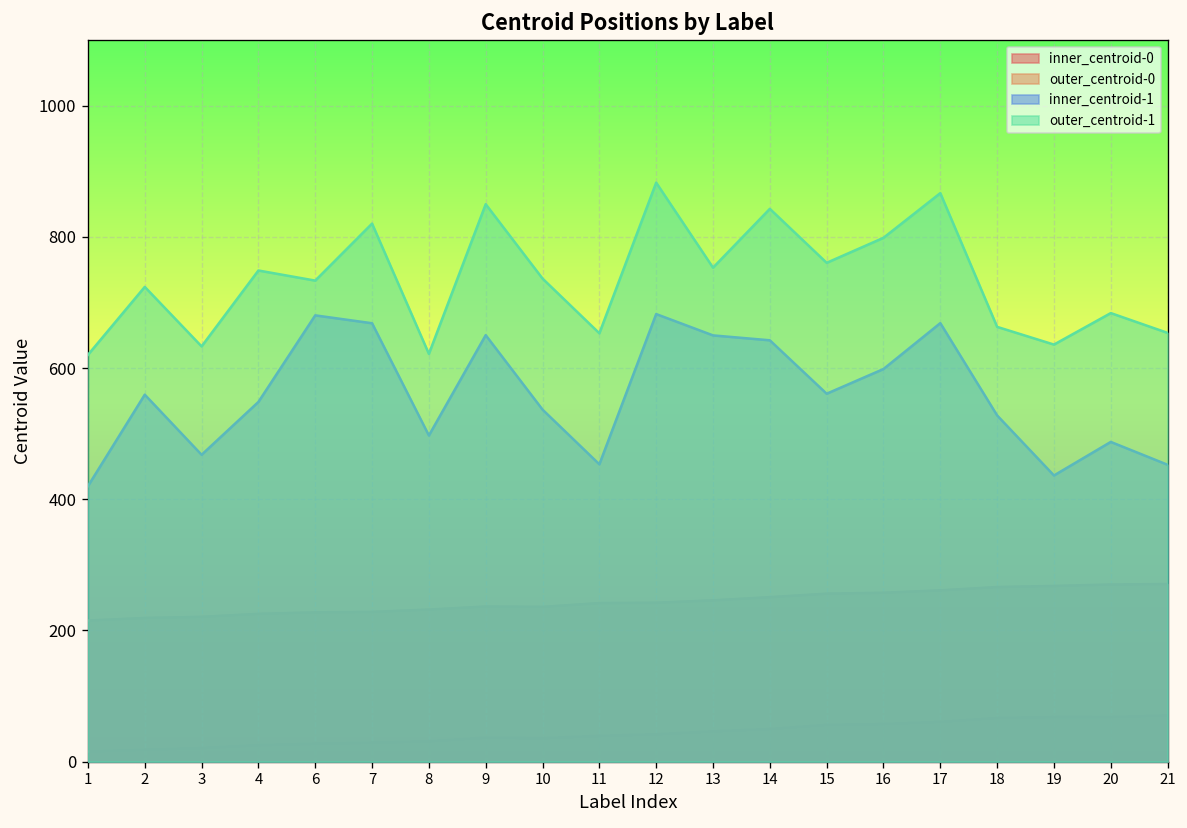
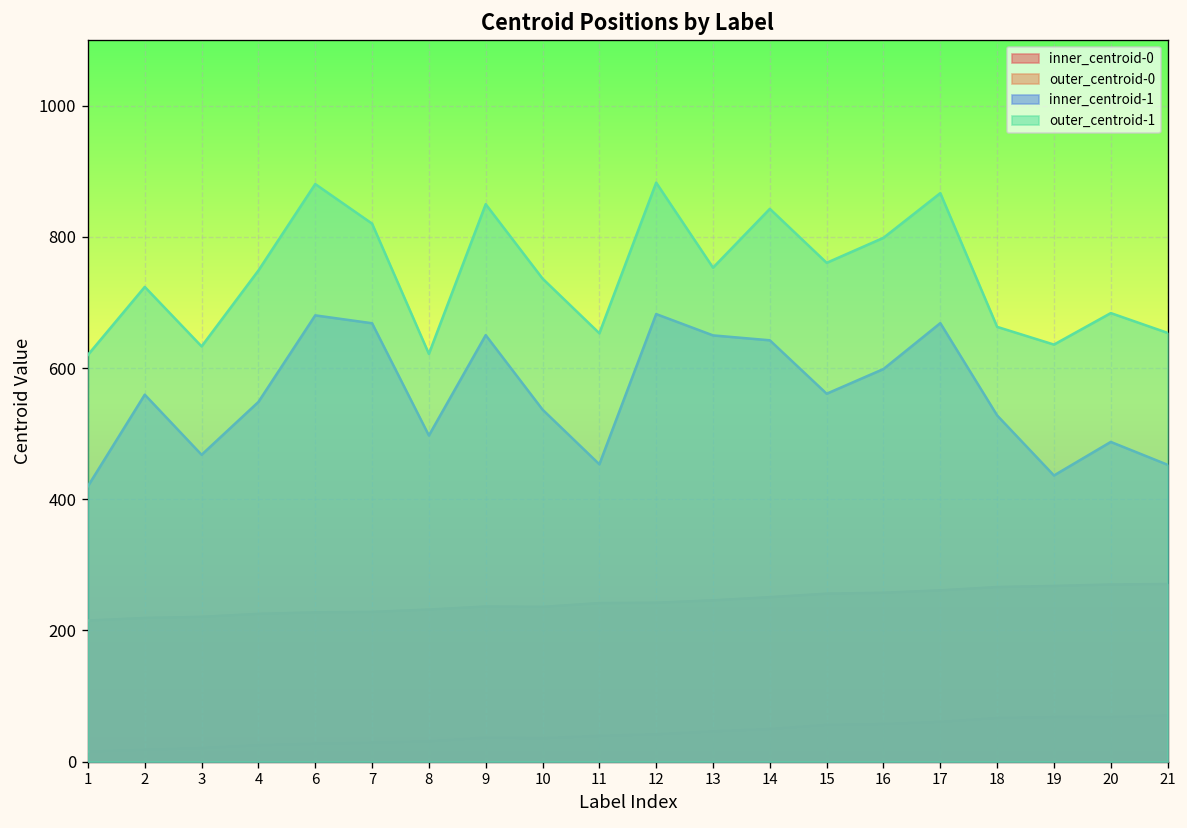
  {
    "inner_centroid-1": {
      "1": 420,
      "2": 560,
      "3": 470,
      "4": 550,
      "6": 680,
      "7": 670,
      "8": 500,
      "9": 650,
      "10": 540,
      "11": 450,
      "12": 680,
      "13": 650,
      "14": 640,
      "15": 560,
      "16": 600,
      "17": 670,
      "18": 530,
      "19": 440,
      "20": 490,
      "21": 450
    },
    "outer_centroid-1": {
      "1": 620,
      "2": 720,
      "3": 630,
      "4": 750,
-     "6": 730,
+     "6": 880,
      "7": 820,
      "8": 620,
      "9": 850,
      "10": 740,
      "11": 650,
      "12": 880,
      "13": 750,
      "14": 840,
      "15": 760,
      "16": 800,
      "17": 870,
      "18": 660,
      "19": 640,
      "20": 680,
      "21": 650
    }
  }
